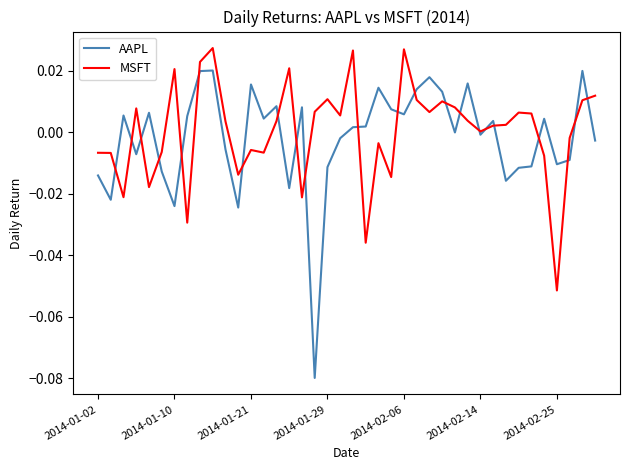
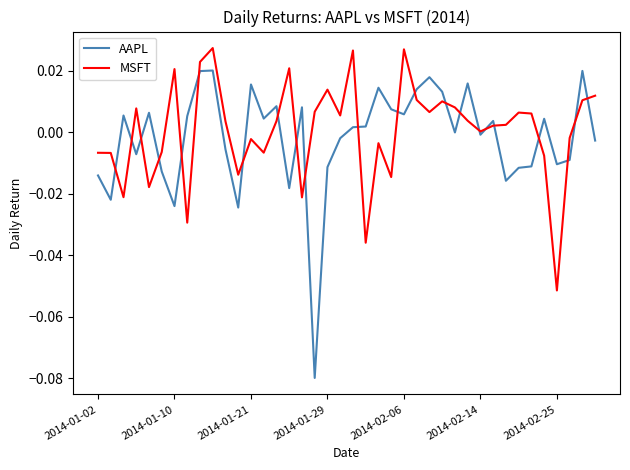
  {
    "AAPL": {
      "2014-01-02": -0.014,
      "2014-01-10": -0.024,
      "2014-01-21": 0.016,
      "2014-01-29": -0.011,
      "2014-02-06": 0.006,
      "2014-02-14": -0.001,
      "2014-02-25": -0.010
    },
    "MSFT": {
      "2014-01-02": -0.007,
      "2014-01-10": 0.021,
-     "2014-01-21": -0.006,
-     "2014-01-29": 0.011,
+     "2014-01-21": -0.002,
+     "2014-01-29": 0.014,
      "2014-02-06": 0.027,
      "2014-02-14": 0.000,
      "2014-02-25": -0.051
    }
  }
